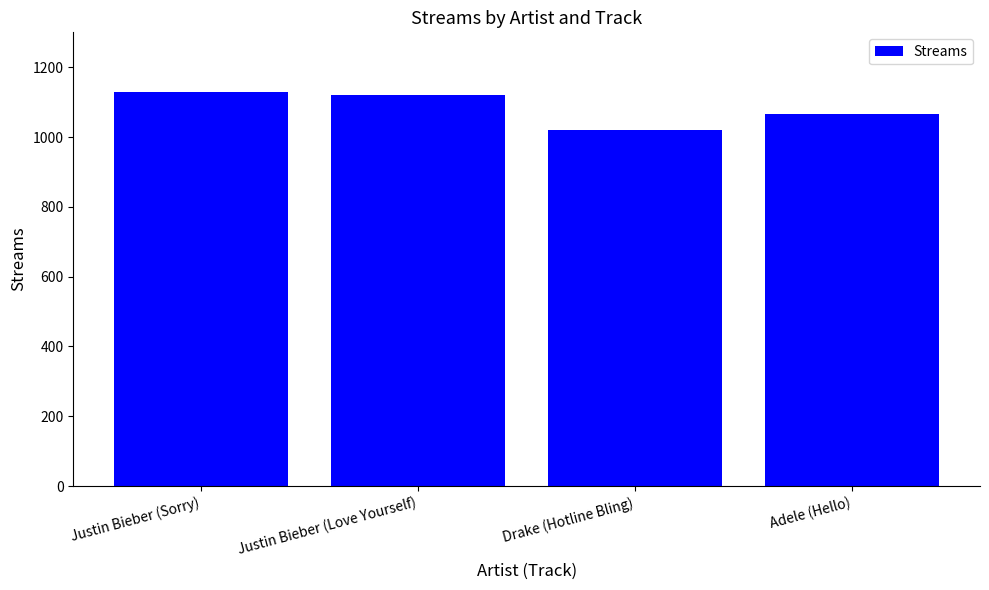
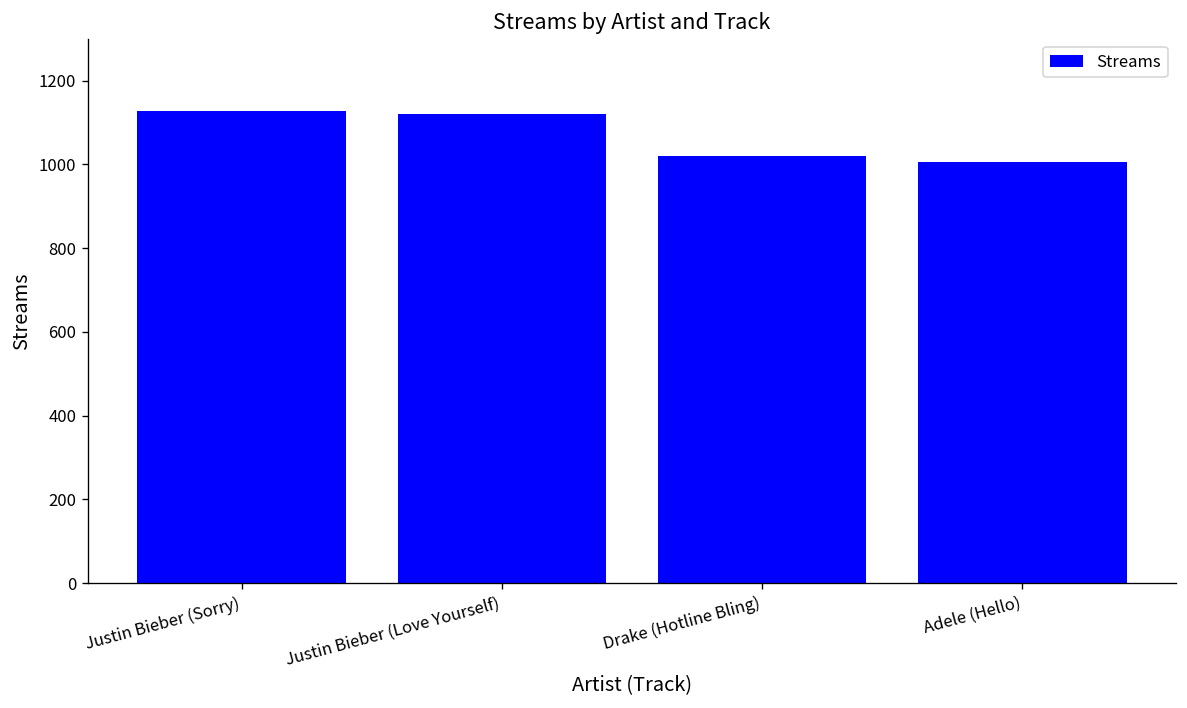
  {
    "Justin Bieber (Sorry)": 1130,
    "Justin Bieber (Love Yourself)": 1120,
    "Drake (Hotline Bling)": 1020,
-   "Adele (Hello)": 1070
+   "Adele (Hello)": 1010
  }
